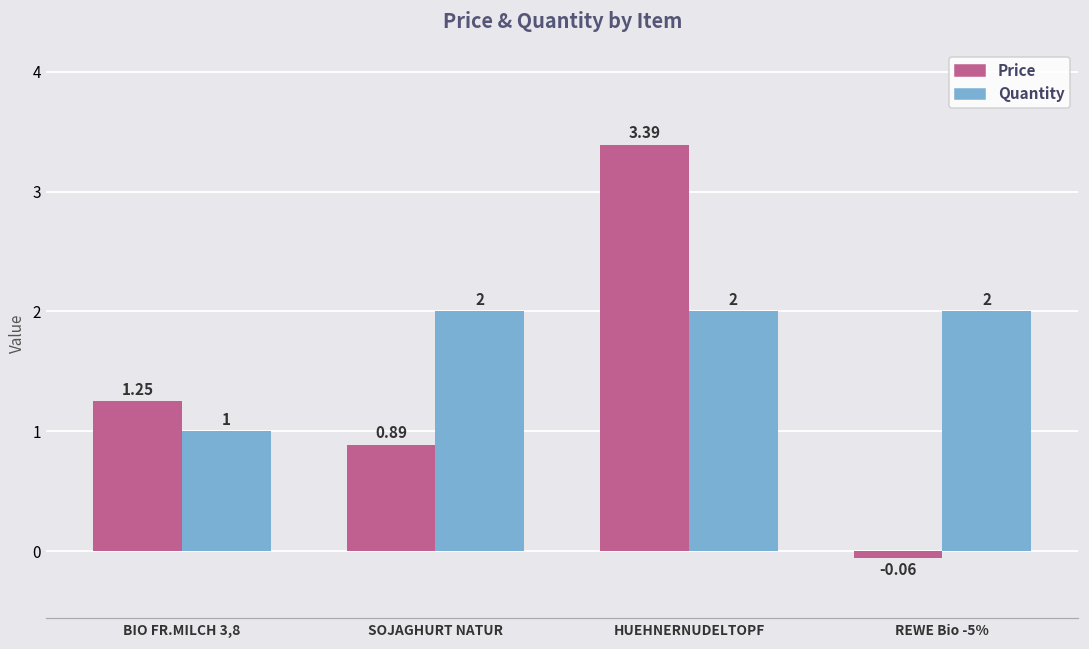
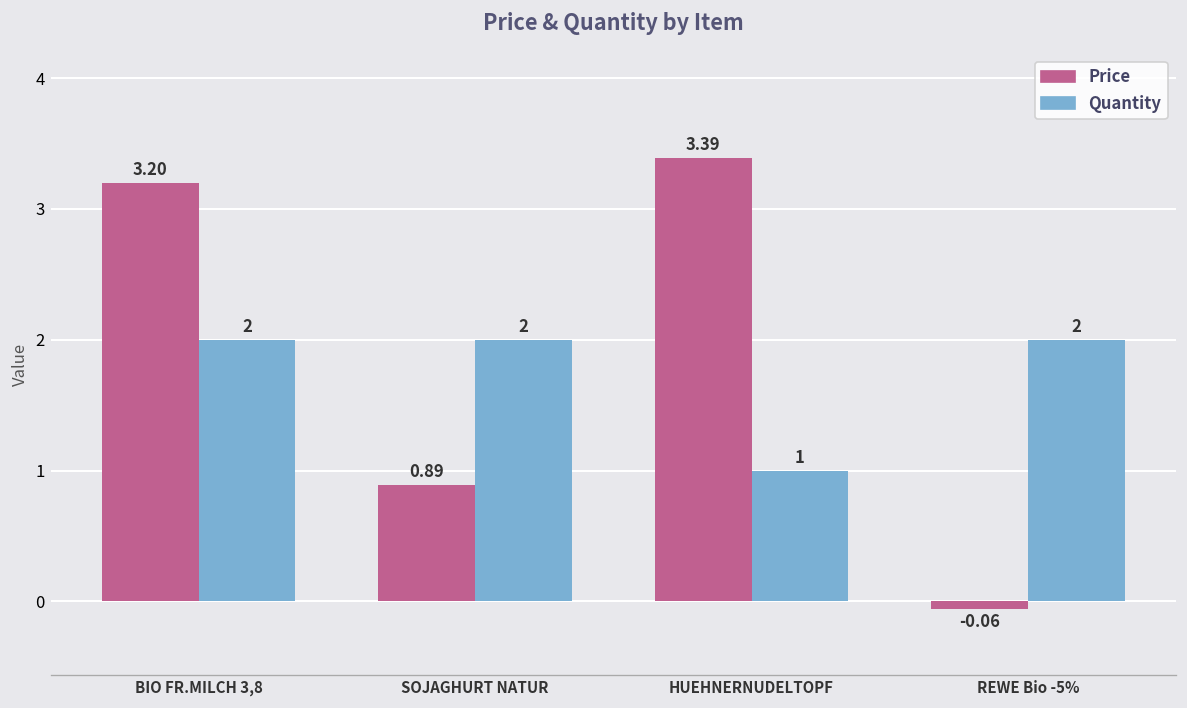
  {
    "Price": {
-     "BIO FR.MILCH 3,8": 1.25,
+     "BIO FR.MILCH 3,8": 3.20,
      "SOJAGHURT NATUR": 0.89,
      "HUEHNERNUDELTOPF": 3.39,
      "REWE Bio -5%": -0.06
    },
    "Quantity": {
-     "BIO FR.MILCH 3,8": 1,
+     "BIO FR.MILCH 3,8": 2,
      "SOJAGHURT NATUR": 2,
-     "HUEHNERNUDELTOPF": 2,
+     "HUEHNERNUDELTOPF": 1,
      "REWE Bio -5%": 2
    }
  }
